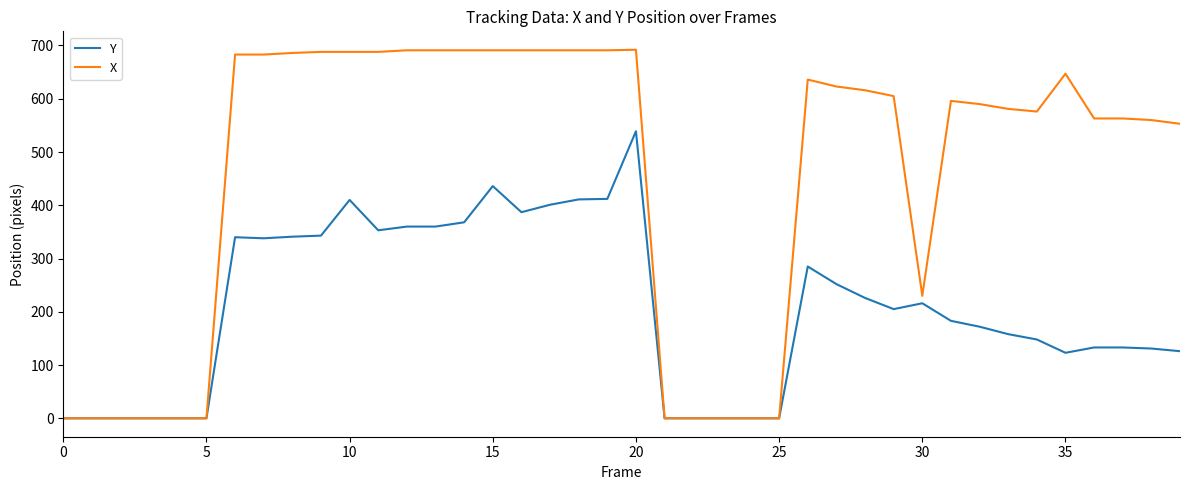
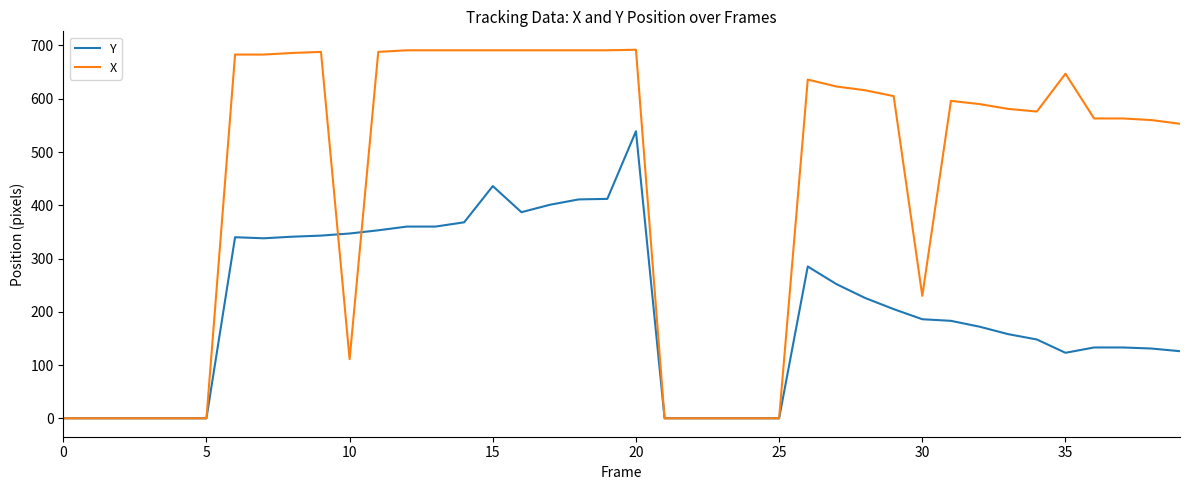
  {
    "Y": {
-     "10": 410,
+     "10": 350,
      "15": 440,
      "20": 540,
-     "30": 220,
+     "30": 190,
      "35": 120
    },
    "X": {
-     "10": 690,
+     "10": 110,
      "15": 690,
      "20": 690,
      "30": 230,
      "35": 650
    }
  }
